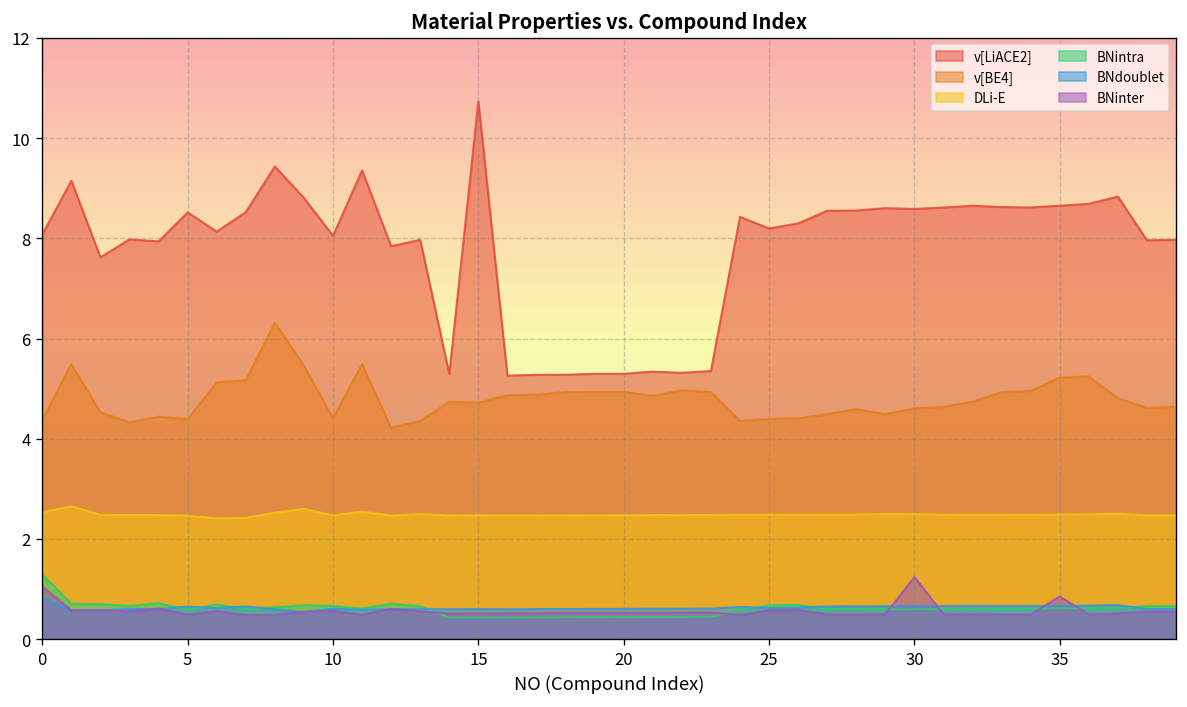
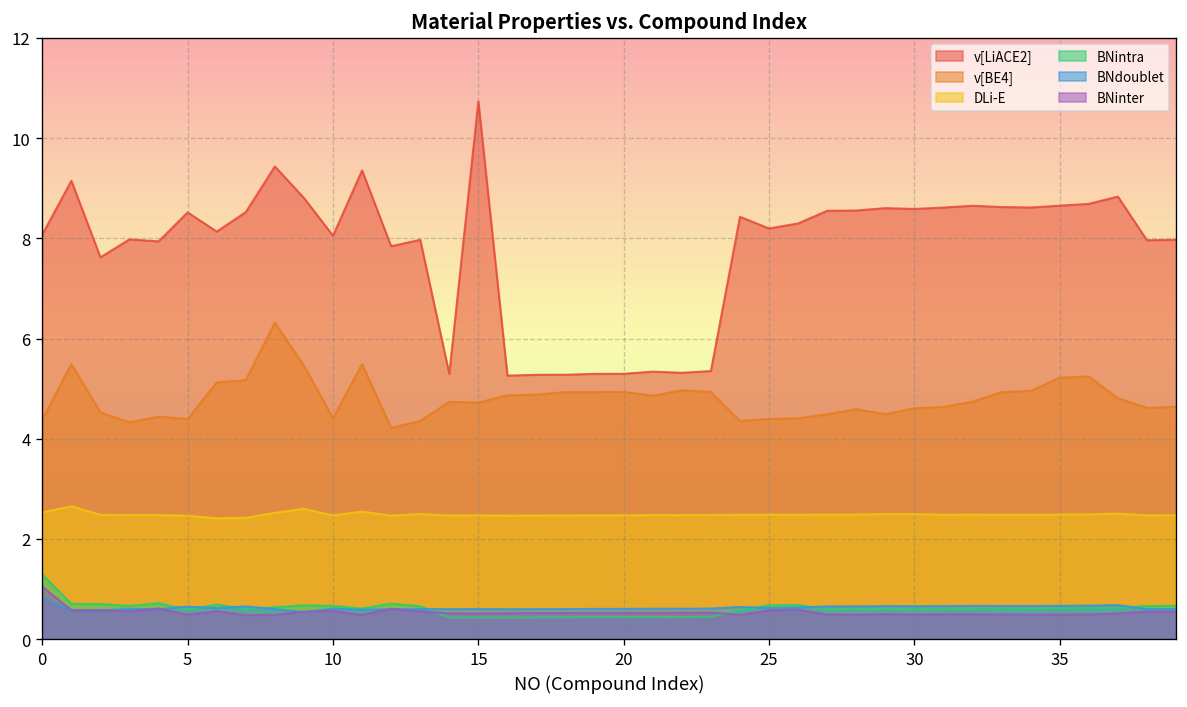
  {
    "BNintra": {
      "0": 1.3,
      "5": 0.6,
      "15": 0.4,
      "20": 0.4,
      "30": 0.6
    },
    "BNdoublet": {
      "0": 0.8,
      "5": 0.7,
      "15": 0.6,
      "20": 0.6,
      "30": 0.7
    },
    "BNinter": {
      "0": 1.0,
      "5": 0.5,
      "15": 0.5,
      "20": 0.5,
-     "30": 1.2,
-     "35": 0.9
+     "30": 0.5,
+     "35": 0.5
    }
  }
